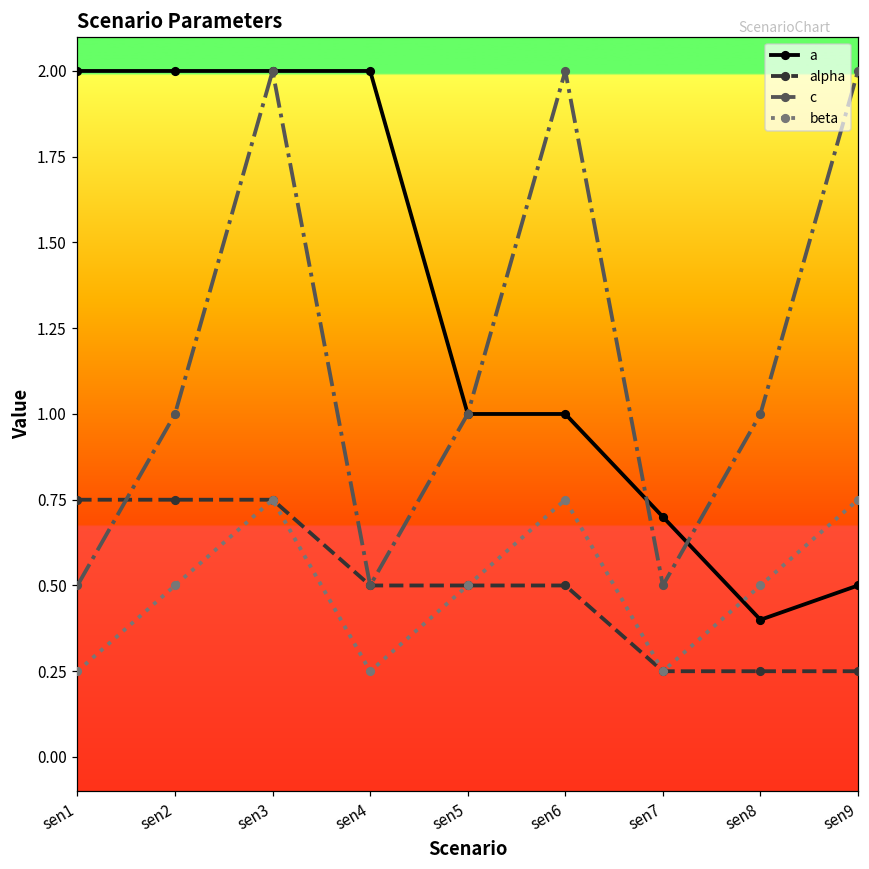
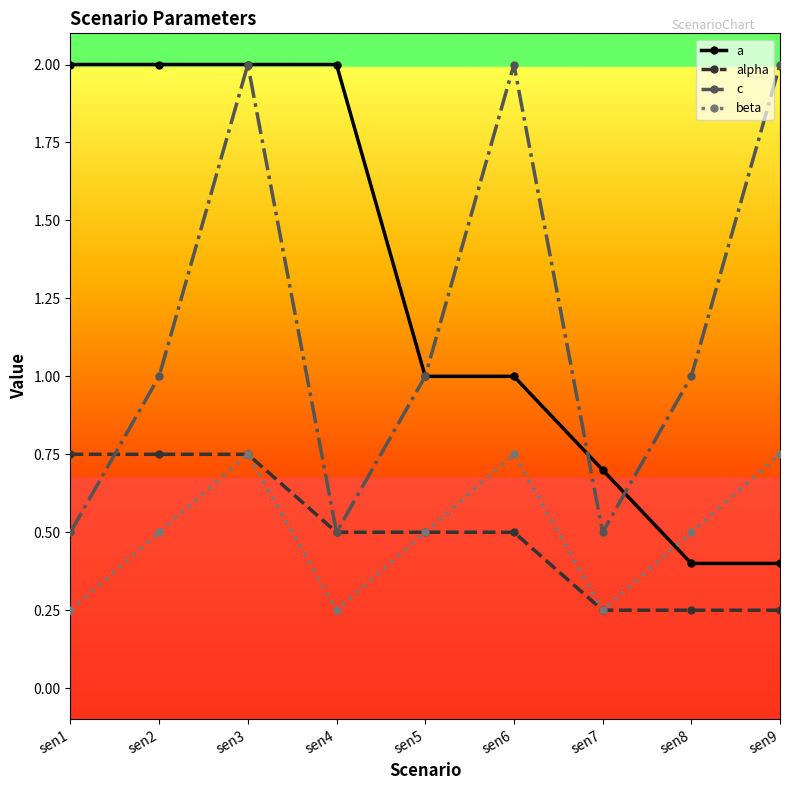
  {
    "a": {
      "sen1": 2.0,
      "sen2": 2.0,
      "sen4": 2.0,
      "sen6": 1.0,
      "sen7": 0.7,
      "sen8": 0.4,
-     "sen9": 0.5
+     "sen9": 0.4
    }
  }
